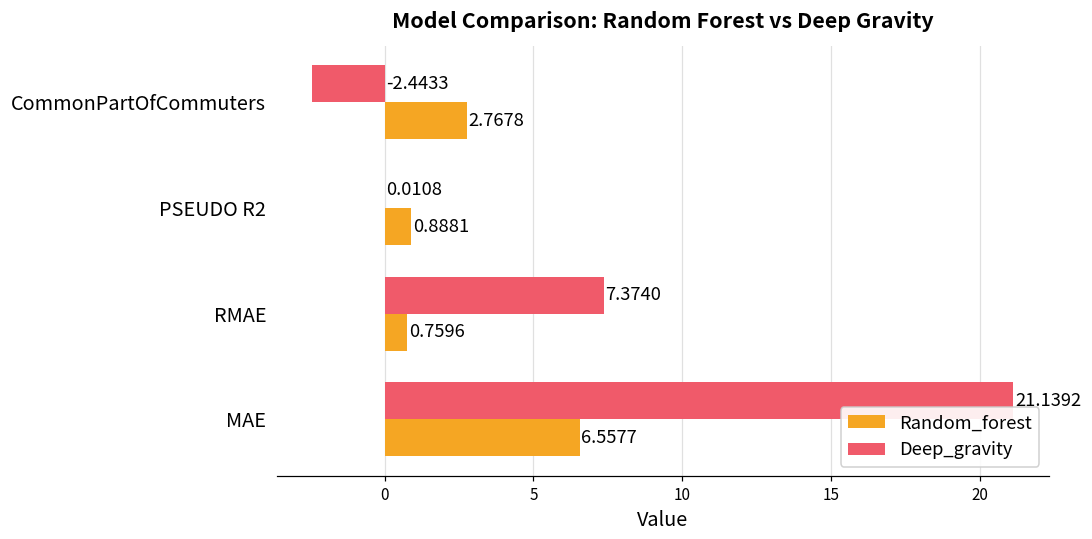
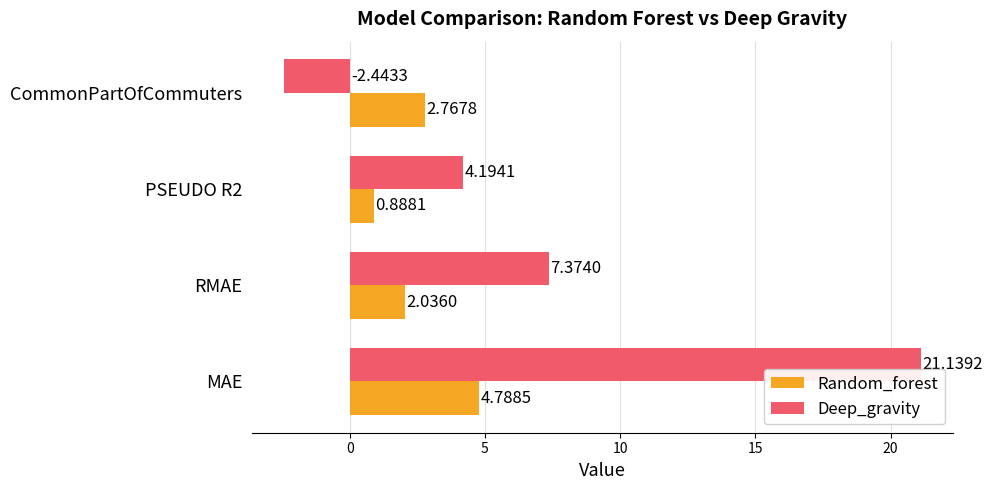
  {
    "Random_forest": {
      "CommonPartOfCommuters": 2.7678,
      "PSEUDO R2": 0.8881,
-     "RMAE": 0.7596,
-     "MAE": 6.5577
+     "RMAE": 2.0360,
+     "MAE": 4.7885
    },
    "Deep_gravity": {
-     "PSEUDO R2": 0.0108,
+     "PSEUDO R2": 4.1941,
      "RMAE": 7.3740
    }
  }
